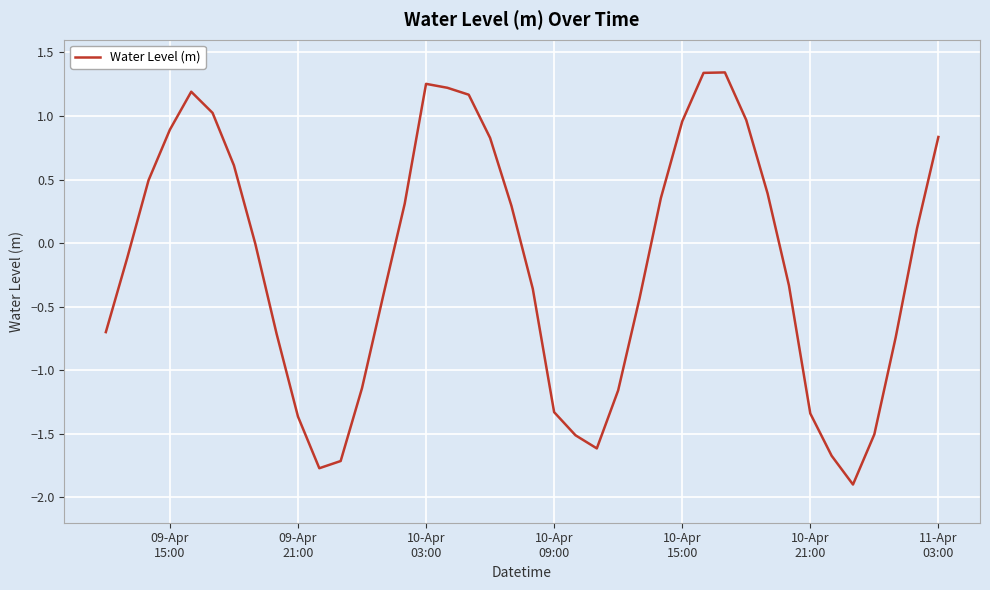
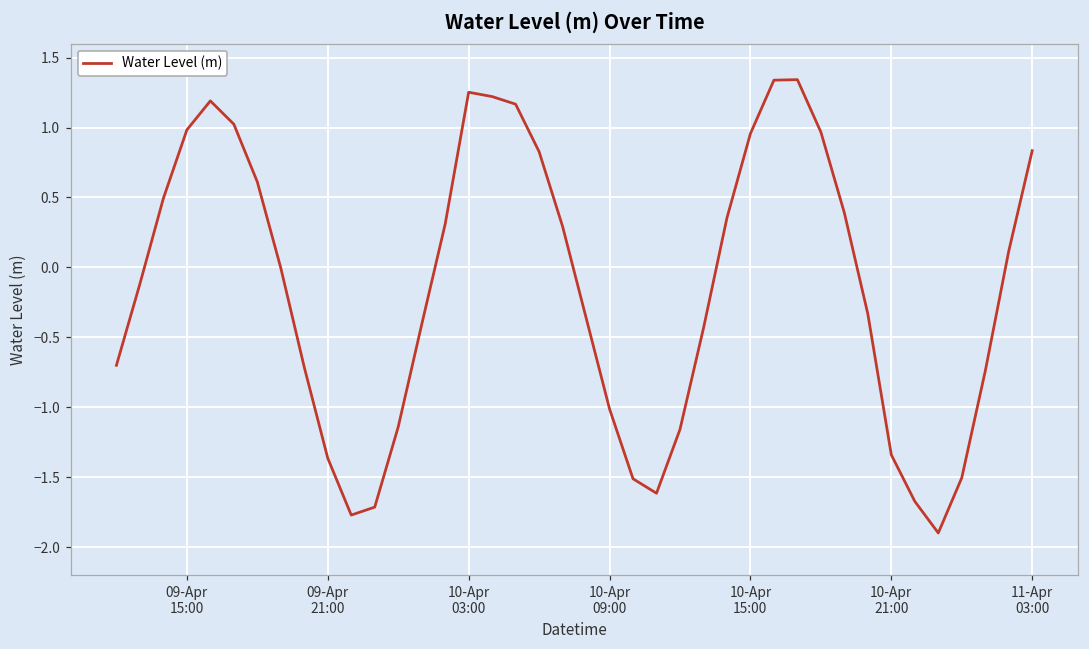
  {
-   "09-Apr 15:00": 0.89,
+   "09-Apr 15:00": 0.98,
    "09-Apr 21:00": -1.36,
    "10-Apr 03:00": 1.25,
-   "10-Apr 09:00": -1.33,
+   "10-Apr 09:00": -1.01,
    "10-Apr 15:00": 0.96,
    "10-Apr 21:00": -1.34,
    "11-Apr 03:00": 0.83
  }
